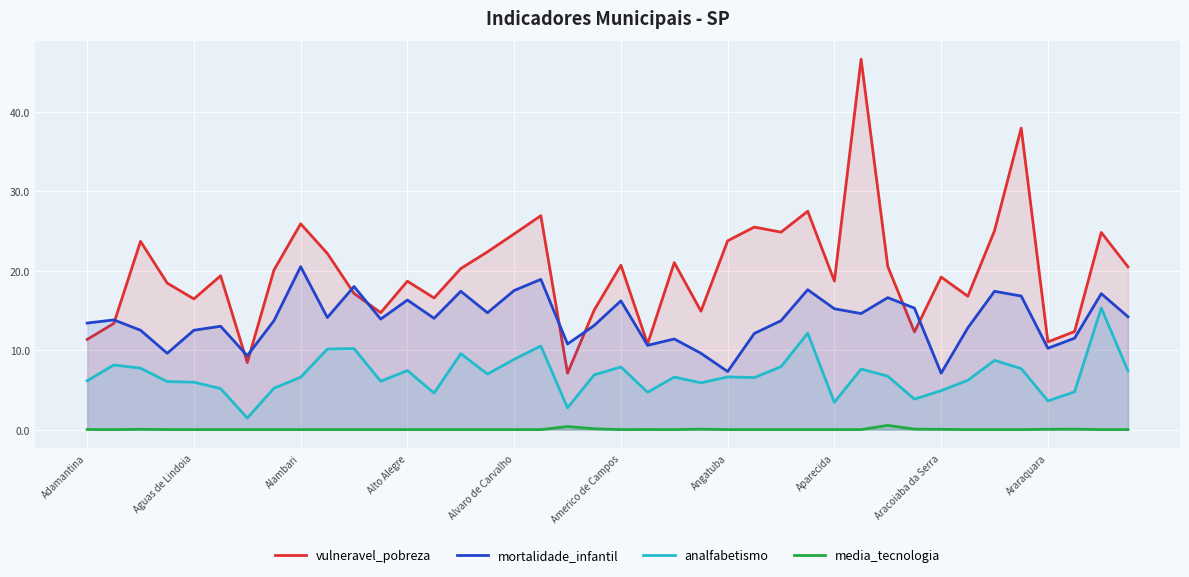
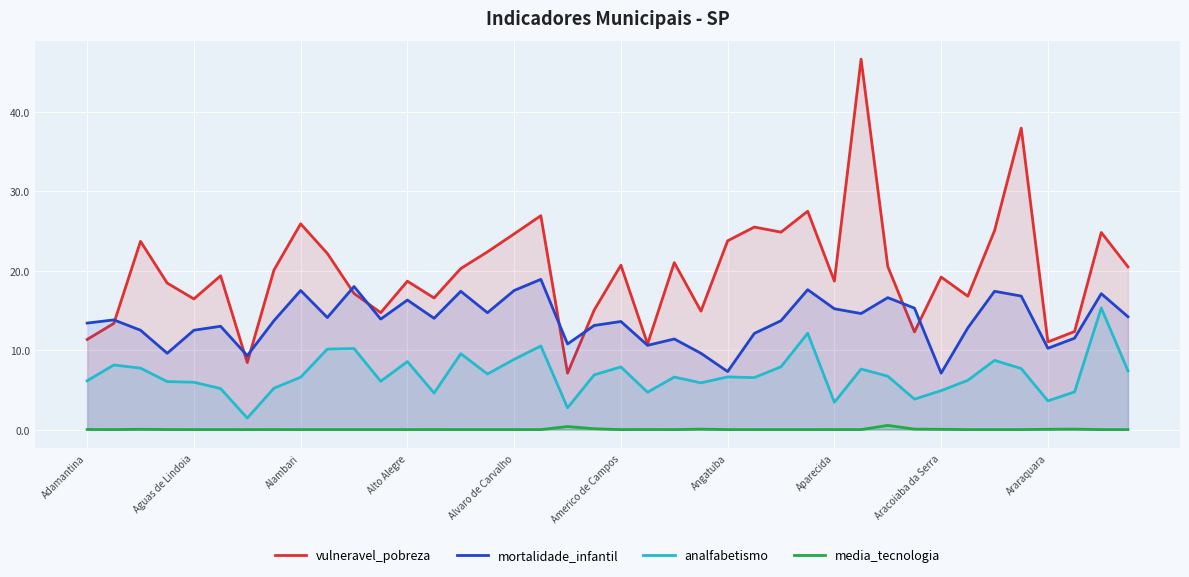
  {
    "vulneravel_pobreza": {
      "Adamantina": 11,
      "Aguas de Lindoia": 16,
      "Alambari": 26,
      "Alto Alegre": 19,
      "Alvaro de Carvalho": 25,
      "Americo de Campos": 21,
      "Angatuba": 24,
      "Aparecida": 19,
      "Aracoiaba da Serra": 19,
      "Araraquara": 11
    },
    "mortalidade_infantil": {
      "Adamantina": 13,
      "Aguas de Lindoia": 13,
-     "Alambari": 21,
+     "Alambari": 18,
      "Alto Alegre": 16,
      "Alvaro de Carvalho": 18,
-     "Americo de Campos": 16,
+     "Americo de Campos": 14,
      "Angatuba": 7,
      "Aparecida": 15,
      "Aracoiaba da Serra": 7,
      "Araraquara": 10
    },
    "analfabetismo": {
      "Adamantina": 6,
      "Aguas de Lindoia": 6,
      "Alambari": 7,
-     "Alto Alegre": 7,
+     "Alto Alegre": 9,
      "Alvaro de Carvalho": 9,
      "Americo de Campos": 8,
      "Angatuba": 7,
      "Aparecida": 3,
      "Aracoiaba da Serra": 5,
      "Araraquara": 4
    },
    "media_tecnologia": {
      "Adamantina": 0,
      "Aguas de Lindoia": 0,
      "Alambari": 0,
      "Alto Alegre": 0,
      "Alvaro de Carvalho": 0,
      "Americo de Campos": 0,
      "Angatuba": 0,
      "Aparecida": 0,
      "Aracoiaba da Serra": 0,
      "Araraquara": 0
    }
  }
